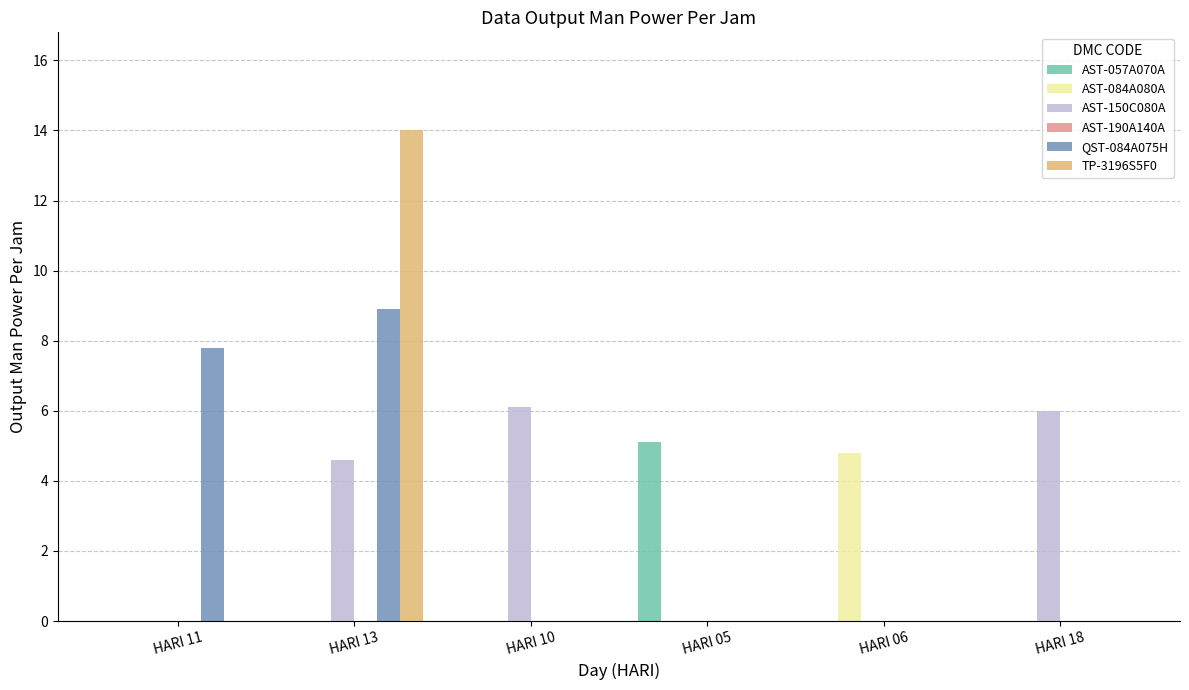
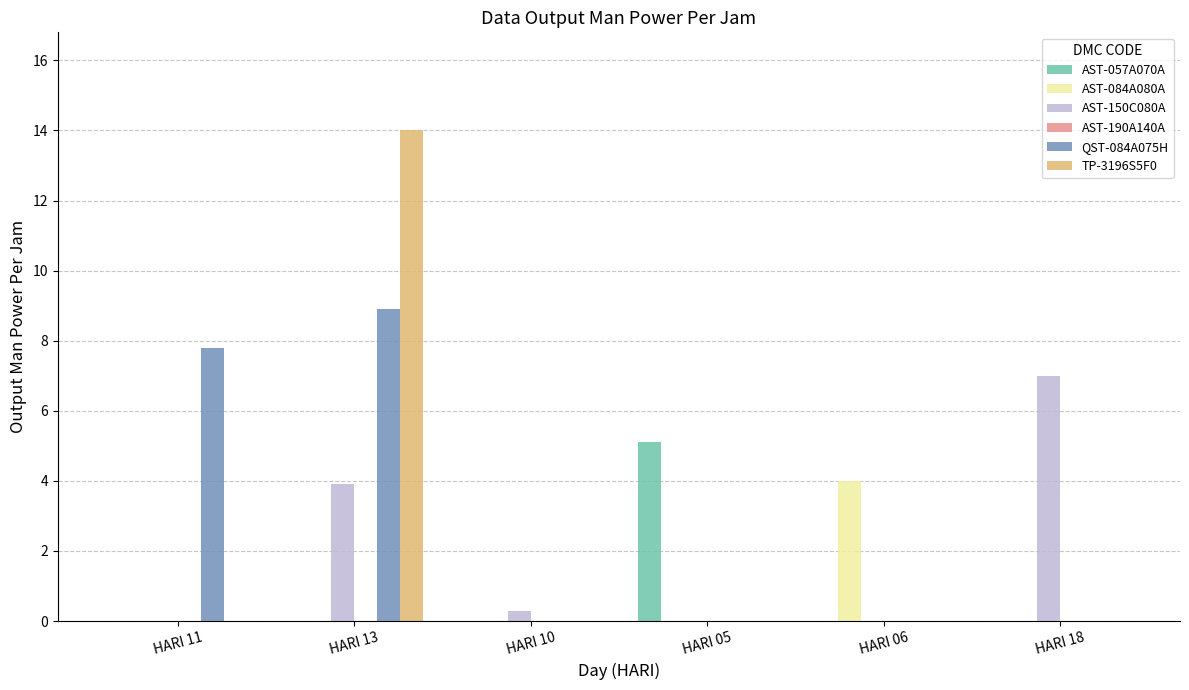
  {
    "AST-084A080A": {
      "HARI 11": 0.0,
      "HARI 13": 0.0,
      "HARI 10": 0.0,
      "HARI 05": 0.0,
-     "HARI 06": 4.8,
+     "HARI 06": 4.0,
      "HARI 18": 0.0
    },
    "AST-150C080A": {
      "HARI 11": 0.0,
-     "HARI 13": 4.6,
-     "HARI 10": 6.1,
+     "HARI 13": 3.9,
+     "HARI 10": 0.3,
      "HARI 05": 0.0,
      "HARI 06": 0.0,
-     "HARI 18": 6
+     "HARI 18": 7
    }
  }
